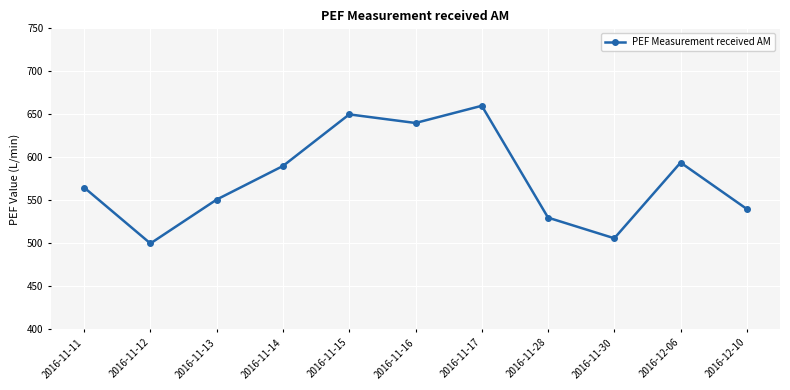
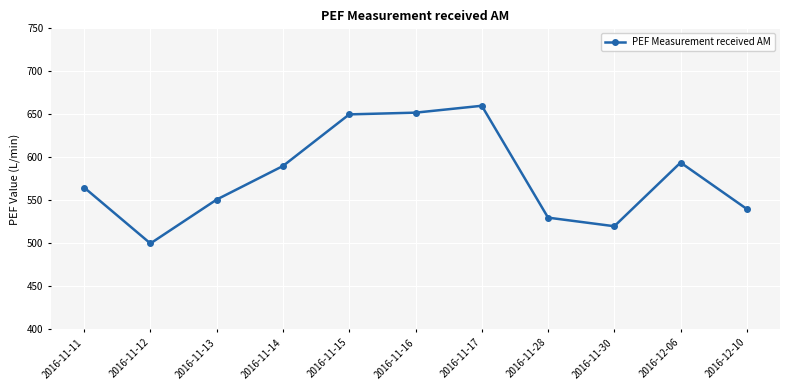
  {
    "2016-11-11": 570,
    "2016-11-12": 500,
    "2016-11-13": 550,
    "2016-11-14": 590,
    "2016-11-15": 650,
-   "2016-11-16": 640,
+   "2016-11-16": 650,
    "2016-11-17": 660,
    "2016-11-28": 530,
-   "2016-11-30": 510,
+   "2016-11-30": 520,
    "2016-12-06": 590,
    "2016-12-10": 540
  }
